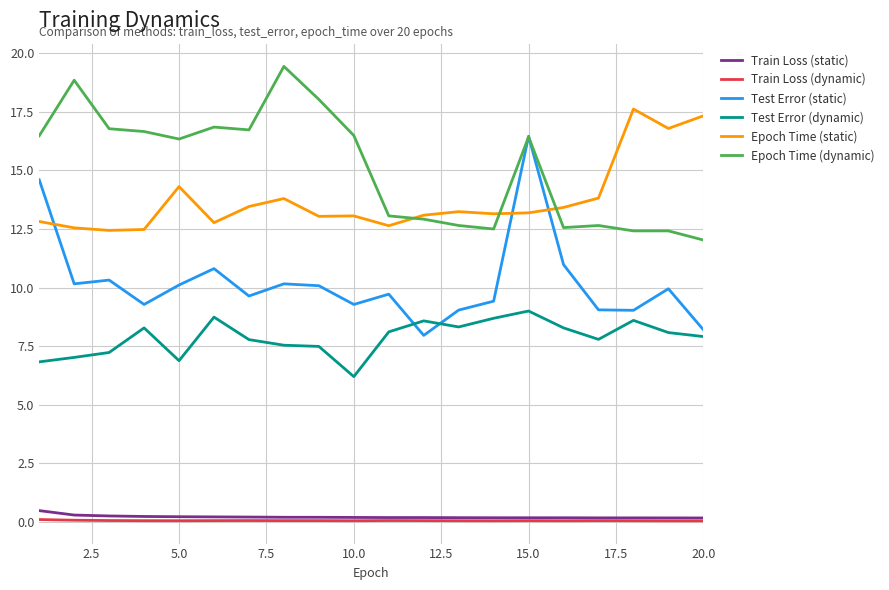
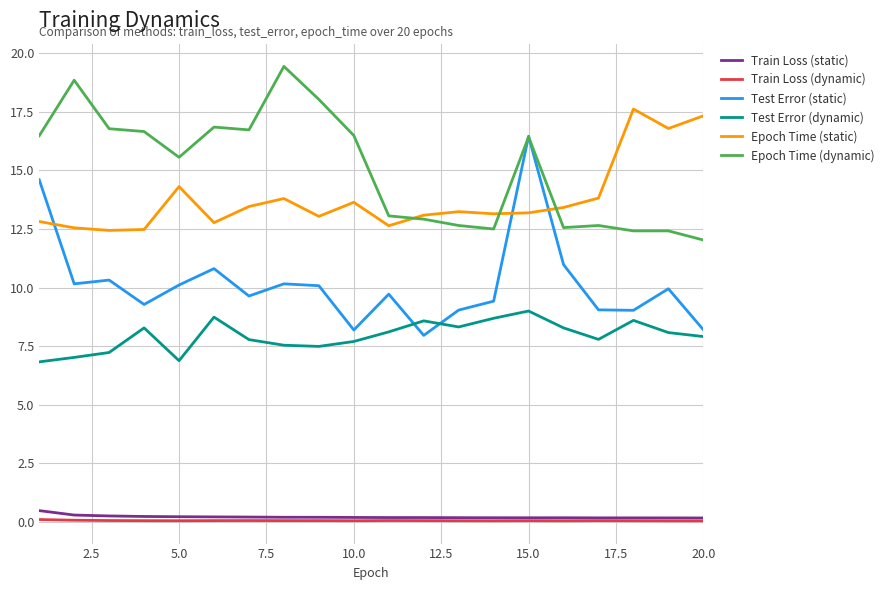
  {
    "Train Loss (static)": {
      "5.0": 0.2,
      "10.0": 0.2,
      "15.0": 0.2,
      "20.0": 0.2
    },
    "Train Loss (dynamic)": {
      "5.0": 0.1,
      "10.0": 0.1,
      "15.0": 0.1,
      "20.0": 0.0
    },
    "Test Error (static)": {
      "5.0": 10.1,
-     "10.0": 9.3,
+     "10.0": 8.2,
      "20.0": 8.2
    },
    "Test Error (dynamic)": {
      "5.0": 6.9,
-     "10.0": 6.2,
+     "10.0": 7.7,
      "15.0": 9.0,
      "20.0": 7.9
    },
    "Epoch Time (static)": {
      "5.0": 14.3,
-     "10.0": 13.1,
+     "10.0": 13.6,
      "15.0": 13.2,
      "20.0": 17.3
    },
    "Epoch Time (dynamic)": {
-     "5.0": 16.3,
+     "5.0": 15.6,
      "10.0": 16.5,
      "20.0": 12.0
    }
  }
